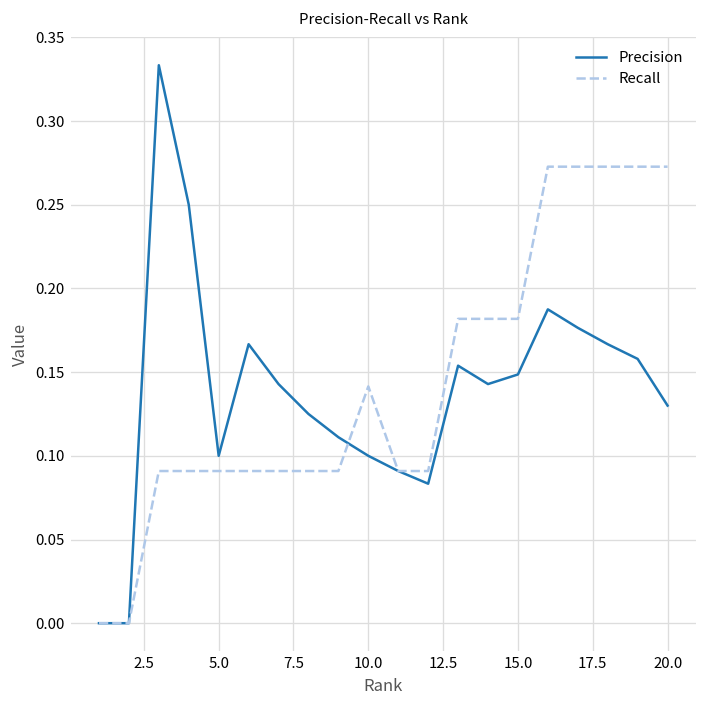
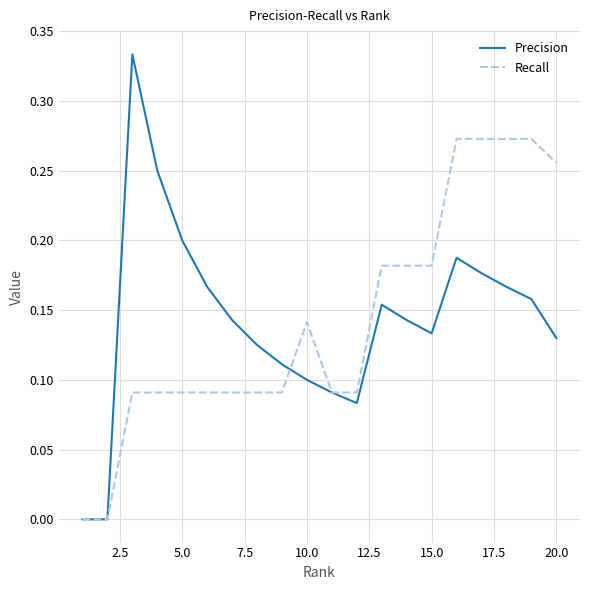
  {
    "Precision": {
-     "5.0": 0.1,
+     "5.0": 0.2,
      "10.0": 0.100,
-     "15.0": 0.149,
+     "15.0": 0.133,
      "20.0": 0.130
    },
    "Recall": {
      "5.0": 0.091,
      "10.0": 0.141,
      "15.0": 0.182,
-     "20.0": 0.273
+     "20.0": 0.256
    }
  }
